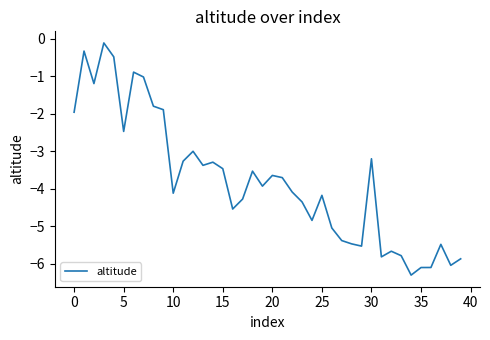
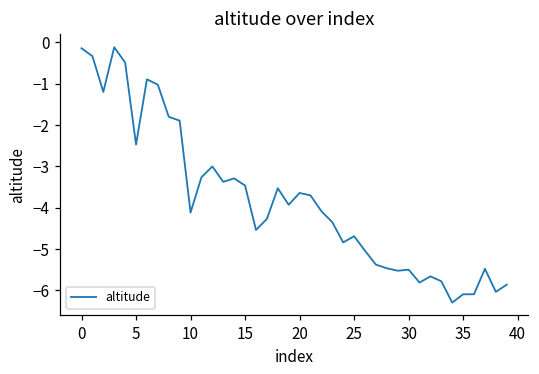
  {
-   "0": -2.0,
+   "0": -0.1,
    "5": -2.5,
    "10": -4.1,
    "15": -3.5,
    "20": -3.6,
-   "25": -4.2,
-   "30": -3.2,
+   "25": -4.7,
+   "30": -5.5,
    "35": -6.1
  }
